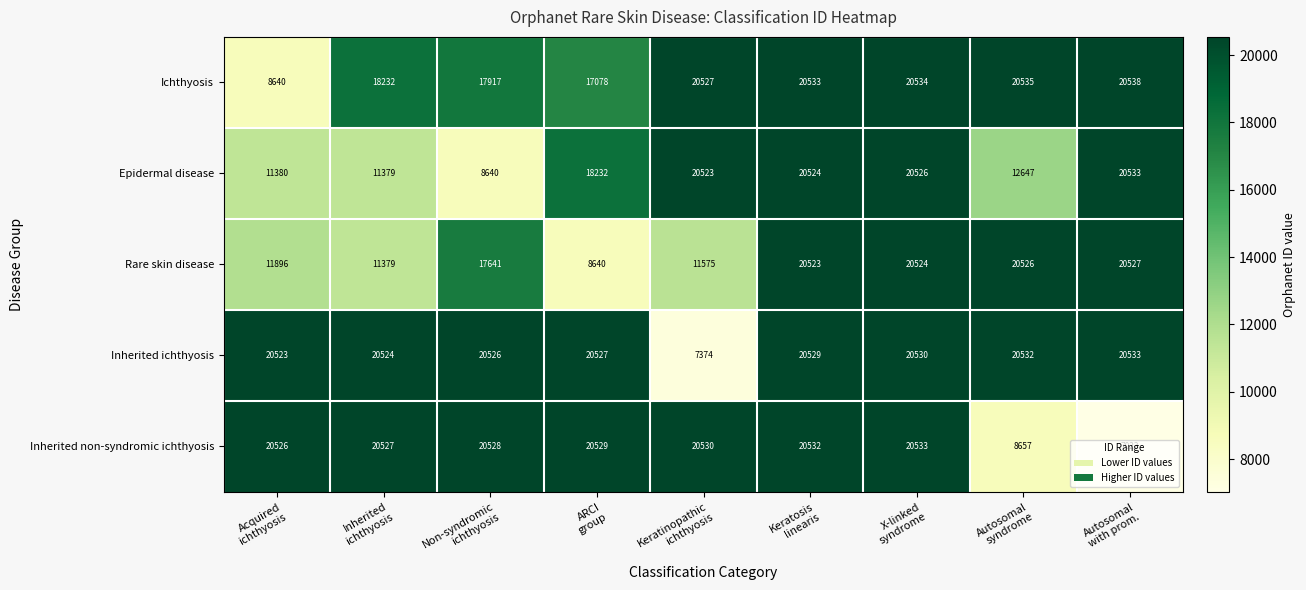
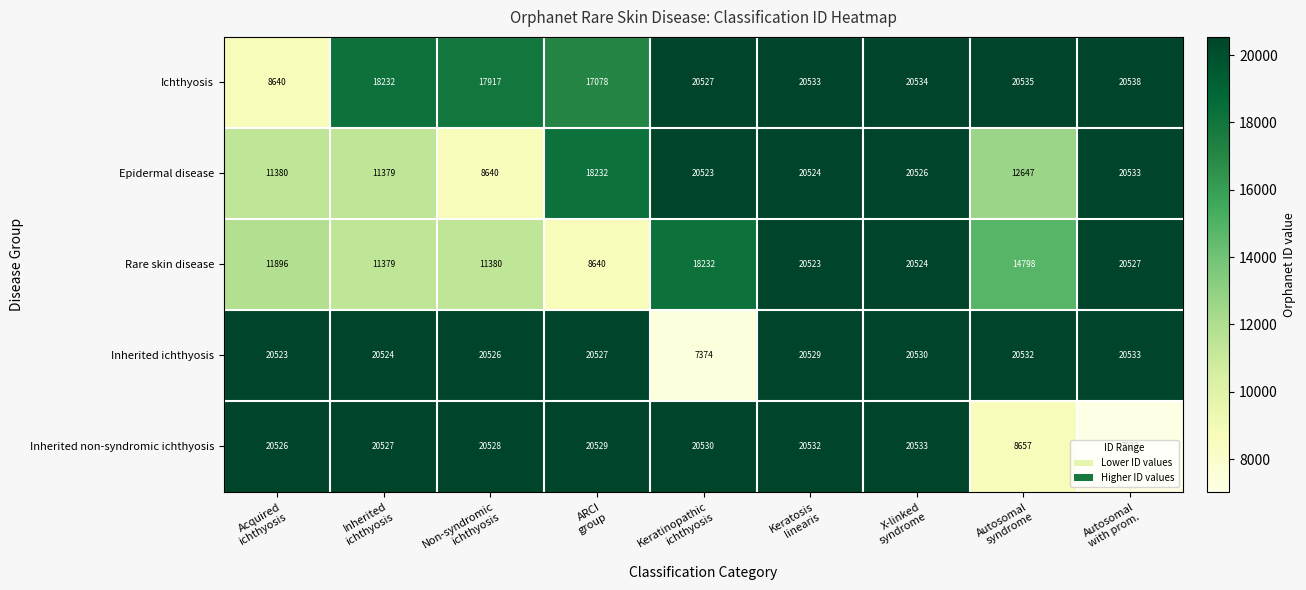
  {
    "Ichthyosis": {
      "Acquired ichthyosis": 8640,
      "Inherited ichthyosis": 18232,
      "Non-syndromic ichthyosis": 17917,
      "ARCI group": 17078,
      "Keratinopathic ichthyosis": 20527,
      "Keratosis linearis": 20533,
      "X-linked syndrome": 20534,
      "Autosomal syndrome": 20535,
      "Autosomal with prom.": 20538
    },
    "Epidermal disease": {
      "Acquired ichthyosis": 11380,
      "Inherited ichthyosis": 11379,
      "Non-syndromic ichthyosis": 8640,
      "ARCI group": 18232,
      "Keratinopathic ichthyosis": 20523,
      "Keratosis linearis": 20524,
      "X-linked syndrome": 20526,
      "Autosomal syndrome": 12647,
      "Autosomal with prom.": 20533
    },
    "Rare skin disease": {
      "Acquired ichthyosis": 11896,
      "Inherited ichthyosis": 11379,
-     "Non-syndromic ichthyosis": 17641,
+     "Non-syndromic ichthyosis": 11380,
      "ARCI group": 8640,
-     "Keratinopathic ichthyosis": 11575,
+     "Keratinopathic ichthyosis": 18232,
      "Keratosis linearis": 20523,
      "X-linked syndrome": 20524,
-     "Autosomal syndrome": 20526,
+     "Autosomal syndrome": 14798,
      "Autosomal with prom.": 20527
    },
    "Inherited ichthyosis": {
      "Acquired ichthyosis": 20523,
      "Inherited ichthyosis": 20524,
      "Non-syndromic ichthyosis": 20526,
      "ARCI group": 20527,
      "Keratinopathic ichthyosis": 7374,
      "Keratosis linearis": 20529,
      "X-linked syndrome": 20530,
      "Autosomal syndrome": 20532,
      "Autosomal with prom.": 20533
    },
    "Inherited non-syndromic ichthyosis": {
      "Acquired ichthyosis": 20526,
      "Inherited ichthyosis": 20527,
      "Non-syndromic ichthyosis": 20528,
      "ARCI group": 20529,
      "Keratinopathic ichthyosis": 20530,
      "Keratosis linearis": 20532,
      "X-linked syndrome": 20533,
      "Autosomal syndrome": 8657
    }
  }
